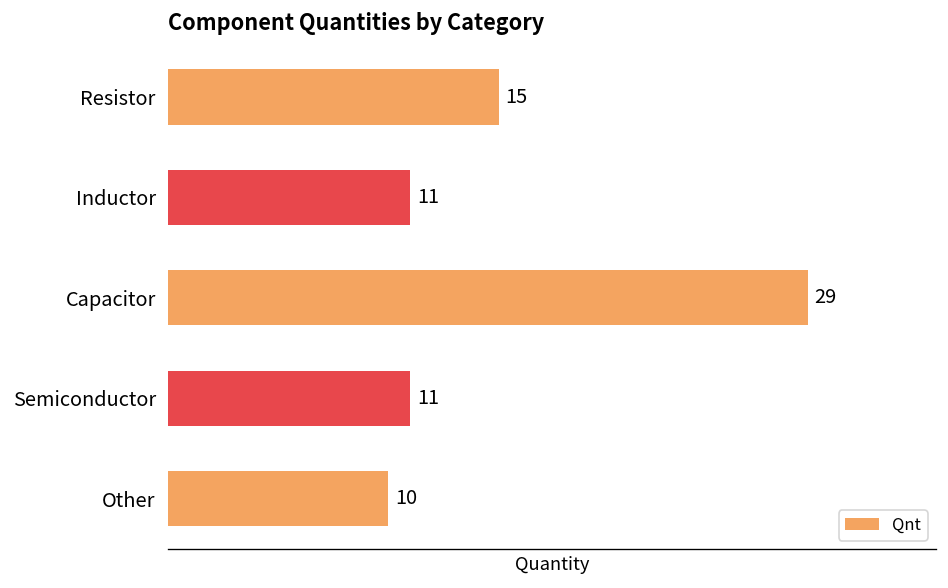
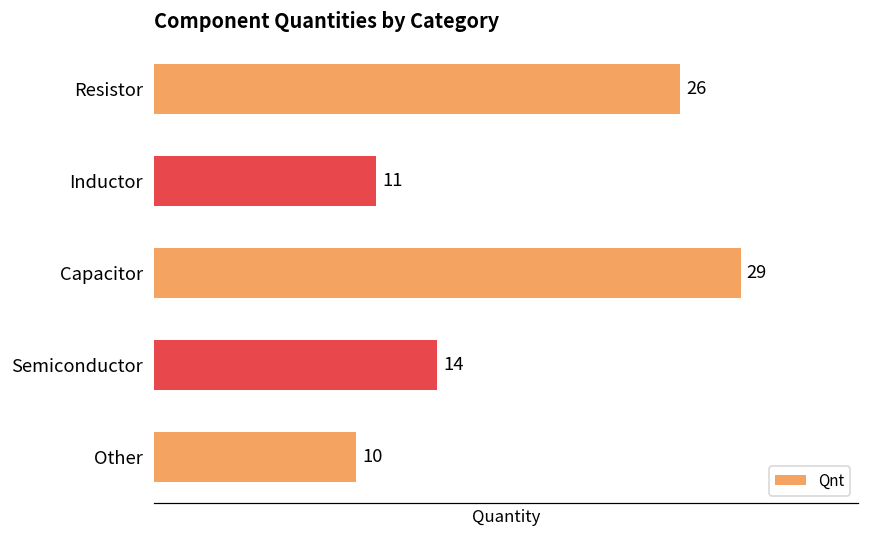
  {
-   "Resistor": 15,
+   "Resistor": 26,
    "Inductor": 11,
    "Capacitor": 29,
-   "Semiconductor": 11,
+   "Semiconductor": 14,
    "Other": 10
  }
